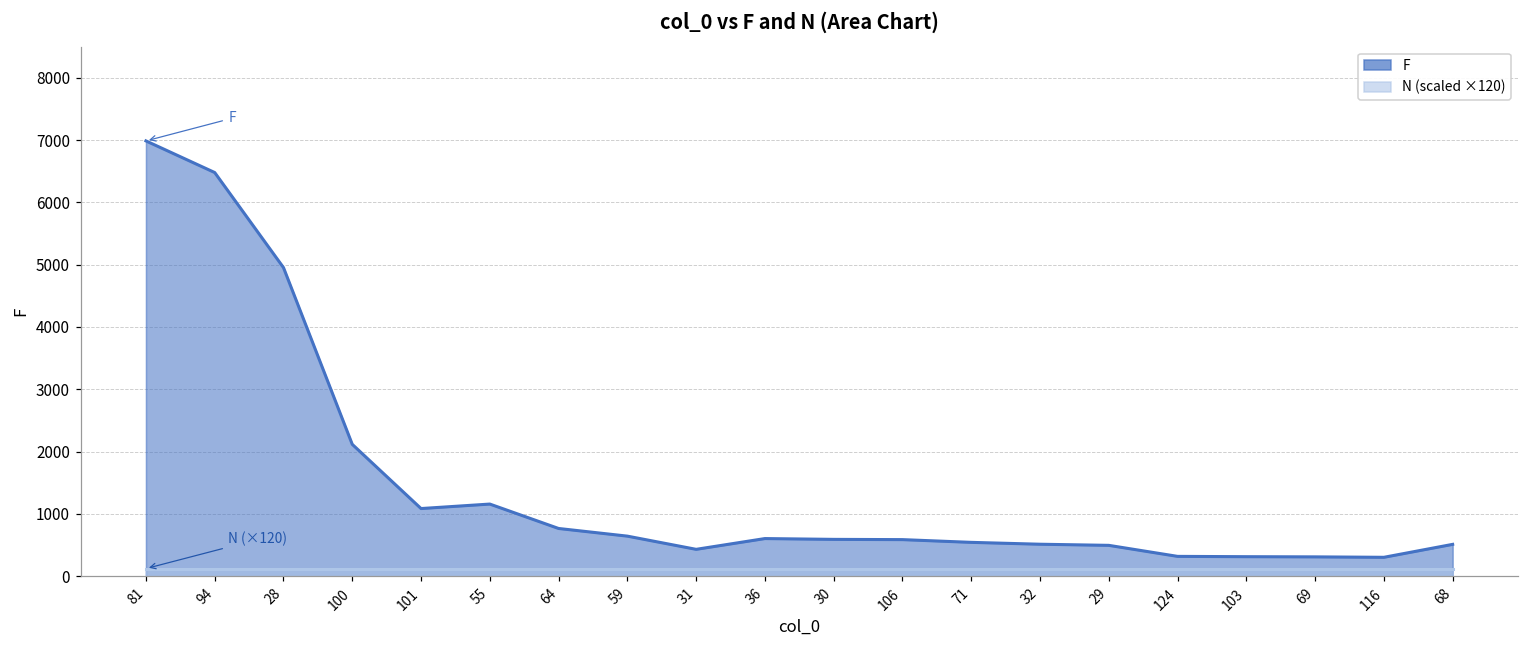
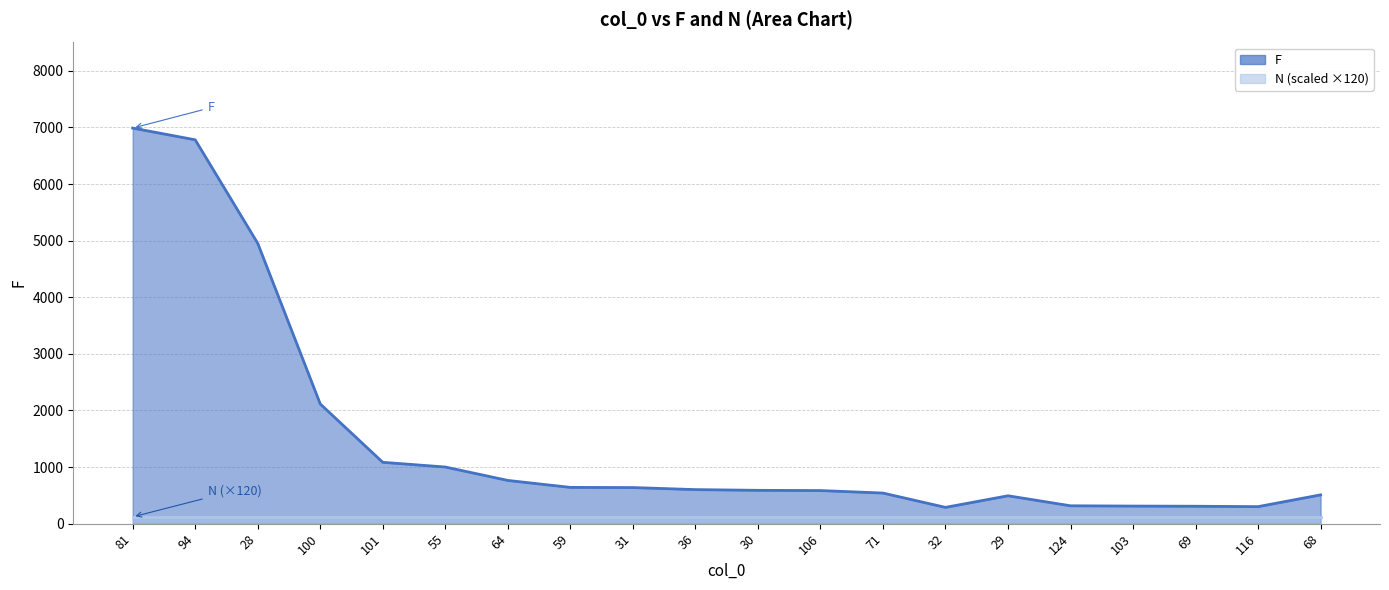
  {
    "F": {
      "81": 7000,
-     "94": 6500,
+     "94": 6800,
      "28": 5000,
      "100": 2100,
      "101": 1100,
-     "55": 1200,
+     "55": 1000,
      "64": 800,
      "59": 600,
-     "31": 400,
+     "31": 600,
      "36": 600,
      "30": 600,
      "106": 600,
      "71": 500,
-     "32": 500,
+     "32": 300,
      "29": 500,
      "124": 300,
      "103": 300,
      "69": 300,
      "116": 300,
      "68": 500
    }
  }
